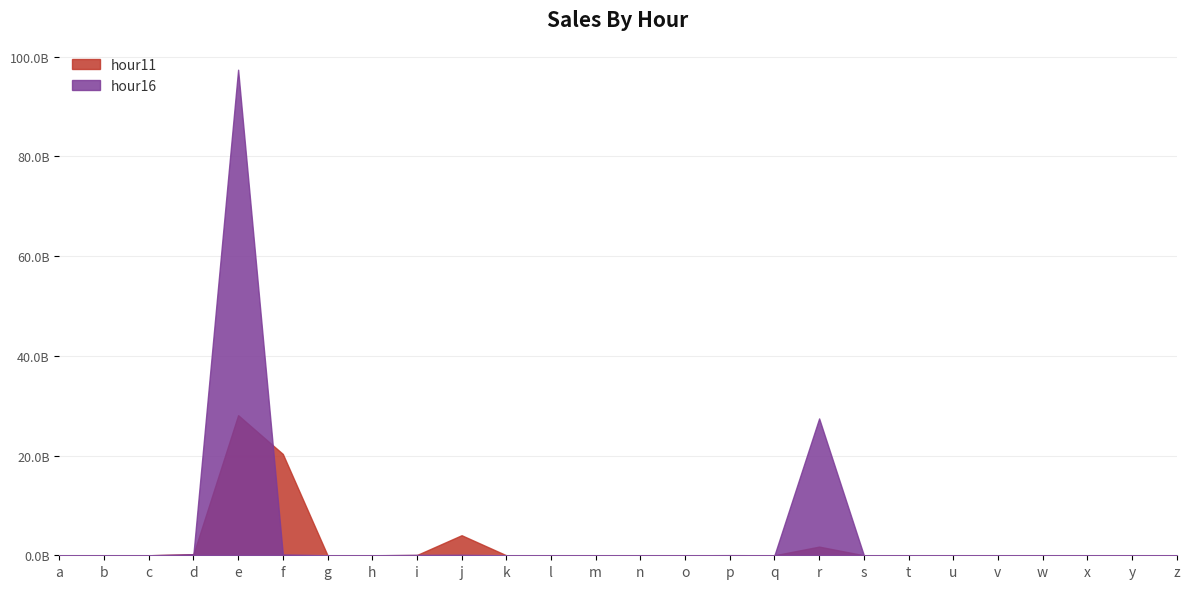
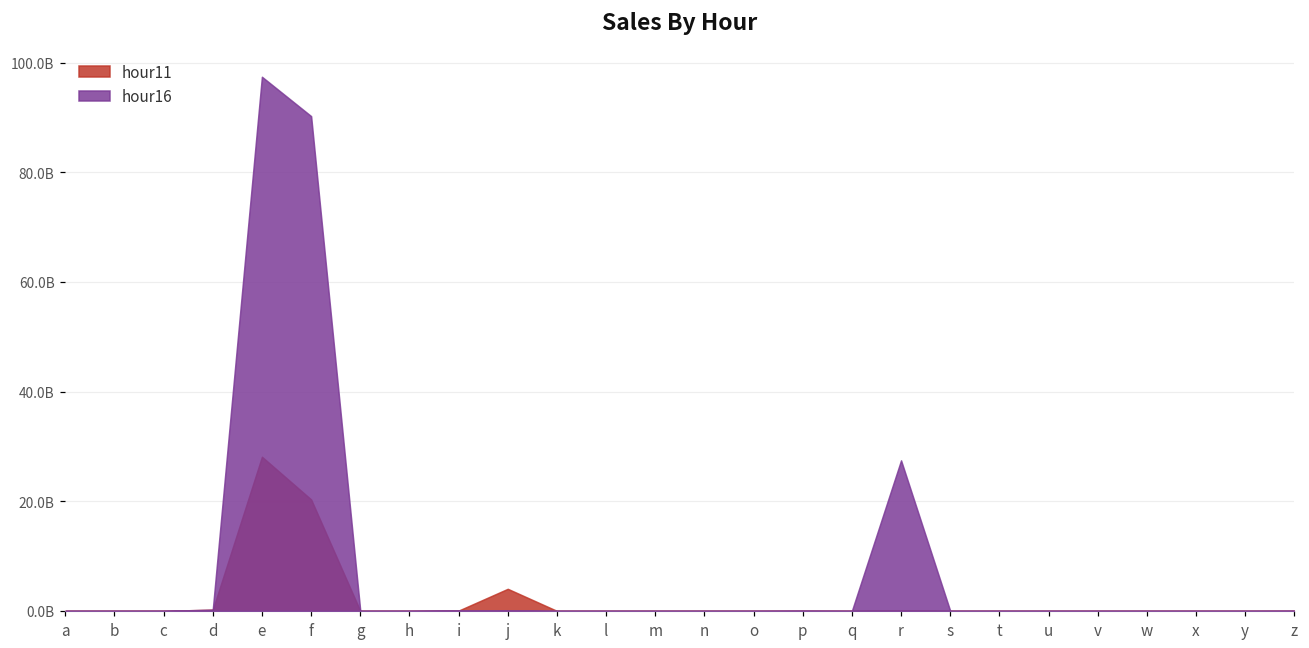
  {
    "hour11": {
      "e": 28000000000,
      "f": 20000000000,
      "j": 4000000000,
-     "r": 2000000000
+     "r": 0
    },
    "hour16": {
      "e": 97000000000,
-     "f": 0,
+     "f": 90000000000,
      "j": 0,
      "r": 27000000000
    }
  }
